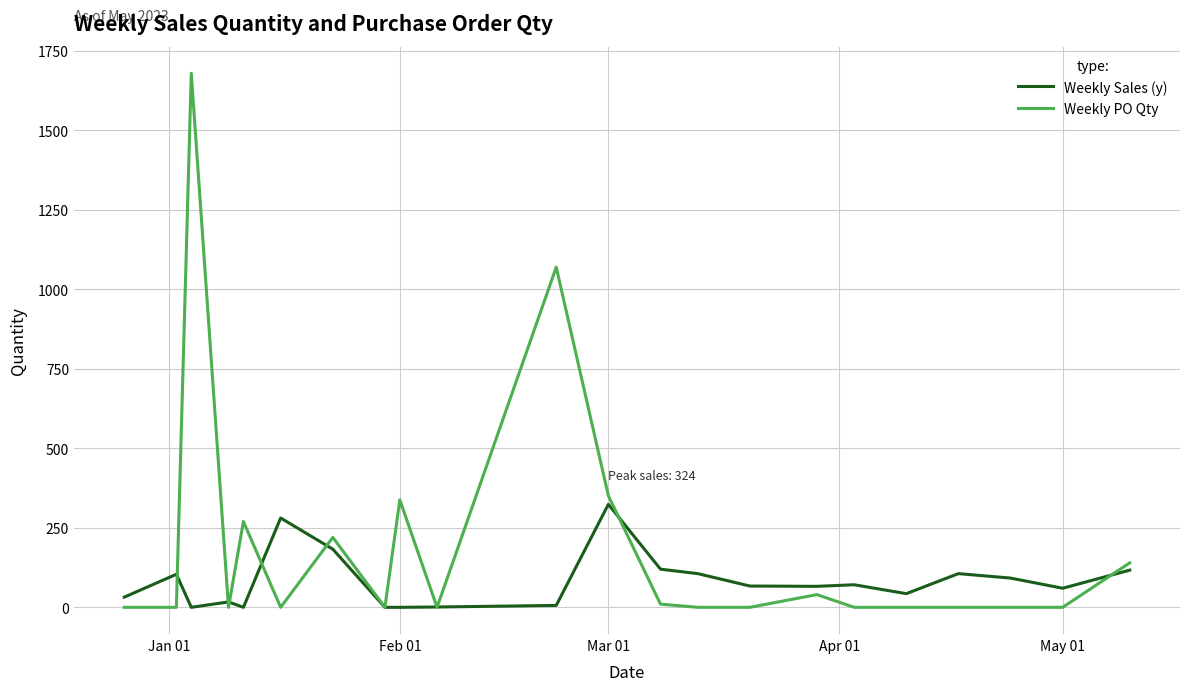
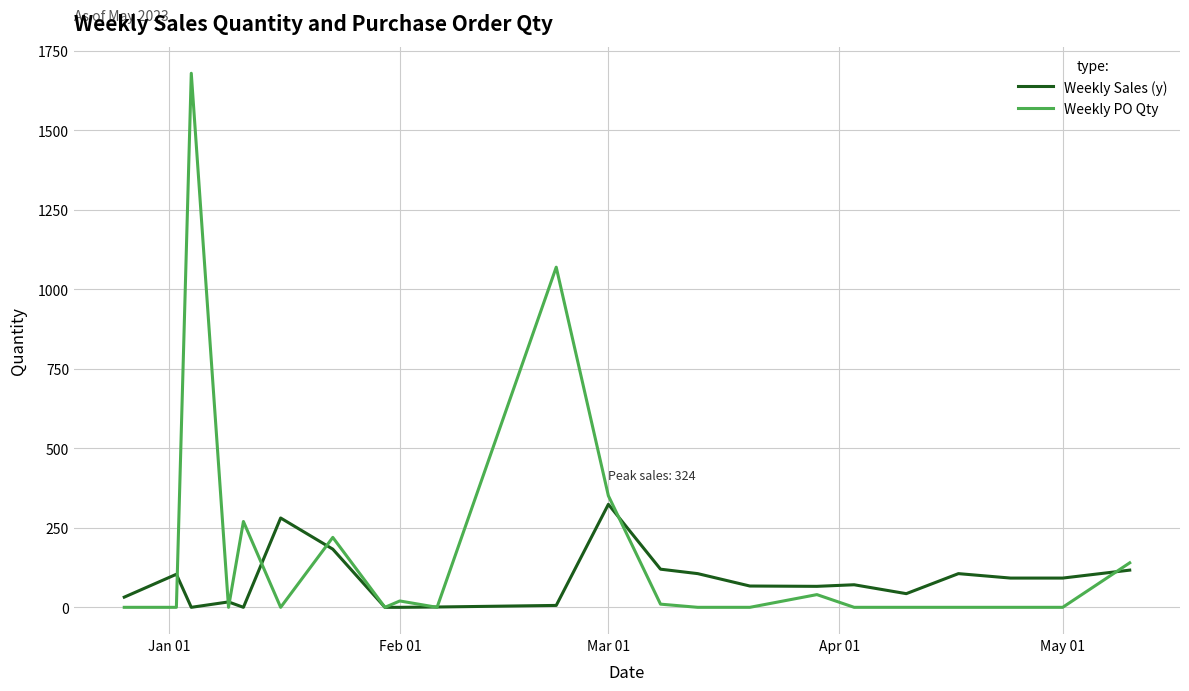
  {
    "Weekly Sales (y)": {
      "Feb 01": 0,
-     "May 01": 60
+     "May 01": 90
    },
    "Weekly PO Qty": {
-     "Feb 01": 340,
+     "Feb 01": 20,
      "May 01": 0
    }
  }
